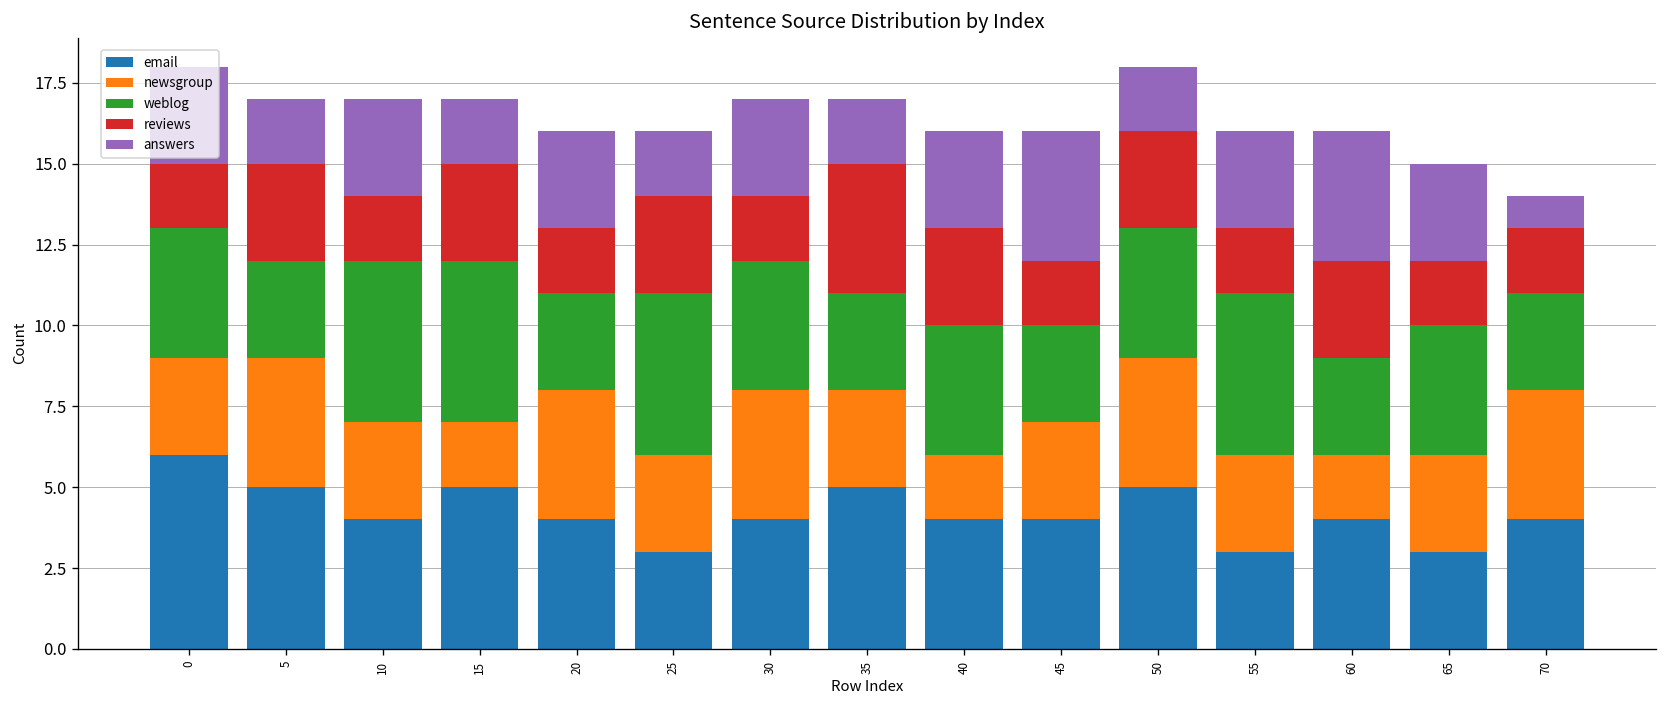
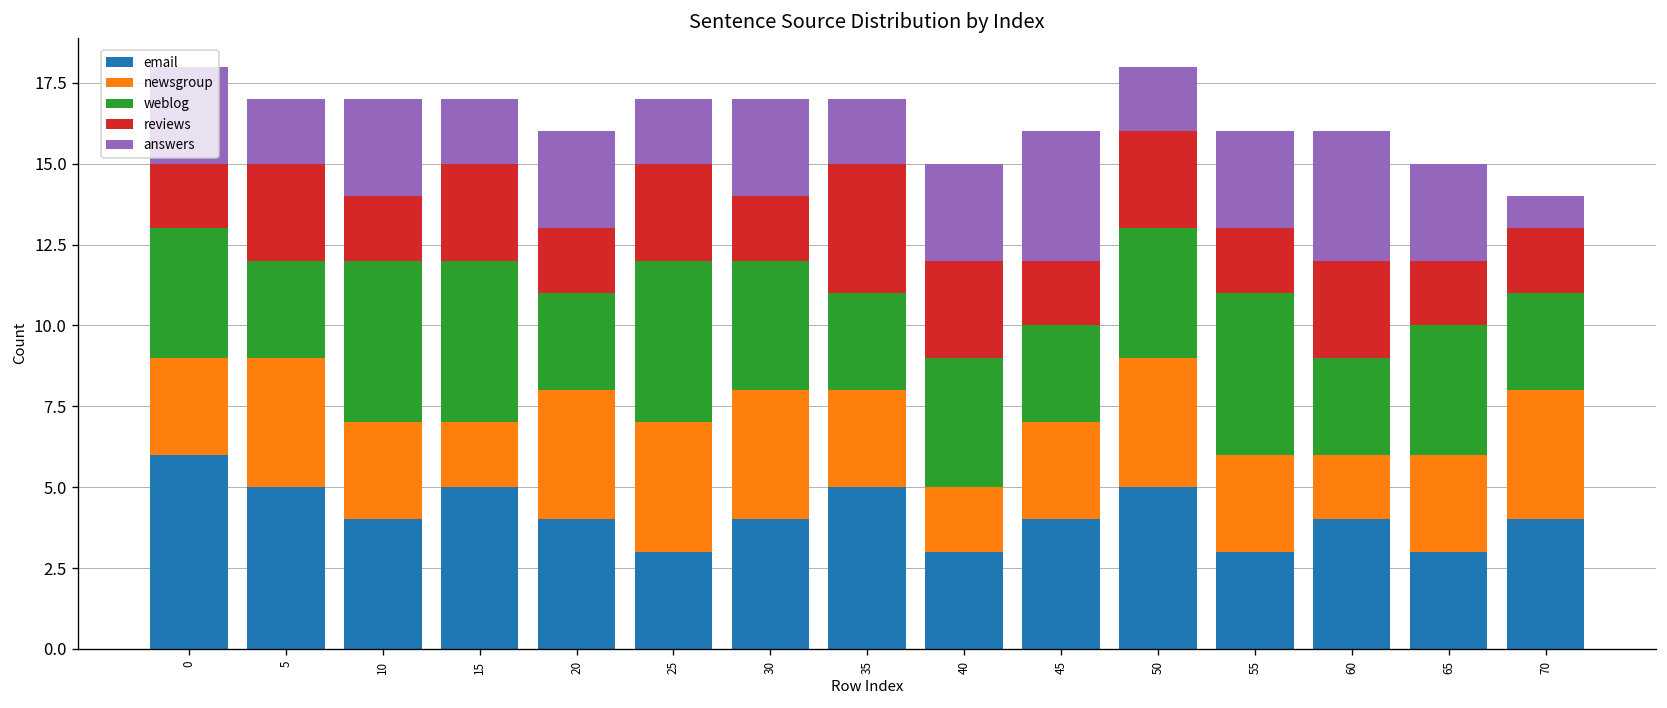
  {
    "email": {
      "0": 6,
      "5": 5,
      "10": 4,
      "15": 5,
      "20": 4,
      "25": 3,
      "30": 4,
      "35": 5,
-     "40": 4,
+     "40": 3,
      "45": 4,
      "50": 5,
      "55": 3,
      "60": 4,
      "65": 3,
      "70": 4
    },
    "newsgroup": {
      "0": 3,
      "5": 4,
      "10": 3,
      "15": 2,
      "20": 4,
-     "25": 3,
+     "25": 4,
      "30": 4,
      "35": 3,
      "40": 2,
      "45": 3,
      "50": 4,
      "55": 3,
      "60": 2,
      "65": 3,
      "70": 4
    },
    "weblog": {
      "0": 4,
      "5": 3,
      "10": 5,
      "15": 5,
      "20": 3,
      "25": 5,
      "30": 4,
      "35": 3,
      "40": 4,
      "45": 3,
      "50": 4,
      "55": 5,
      "60": 3,
      "65": 4,
      "70": 3
    },
    "reviews": {
      "0": 2,
      "5": 3,
      "10": 2,
      "15": 3,
      "20": 2,
      "25": 3,
      "30": 2,
      "35": 4,
      "40": 3,
      "45": 2,
      "50": 3,
      "55": 2,
      "60": 3,
      "65": 2,
      "70": 2
    },
    "answers": {
      "5": 2,
      "10": 3,
      "15": 2,
      "20": 3,
      "25": 2,
      "30": 3,
      "35": 2,
      "40": 3,
      "45": 4,
      "50": 2,
      "55": 3,
      "60": 4,
      "65": 3,
      "70": 1
    }
  }
